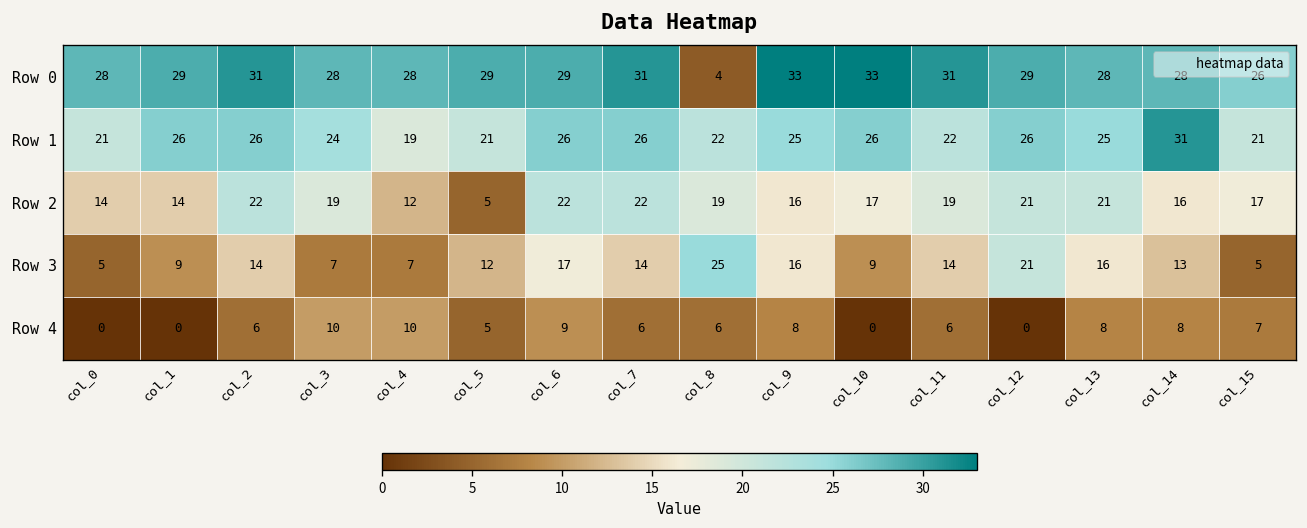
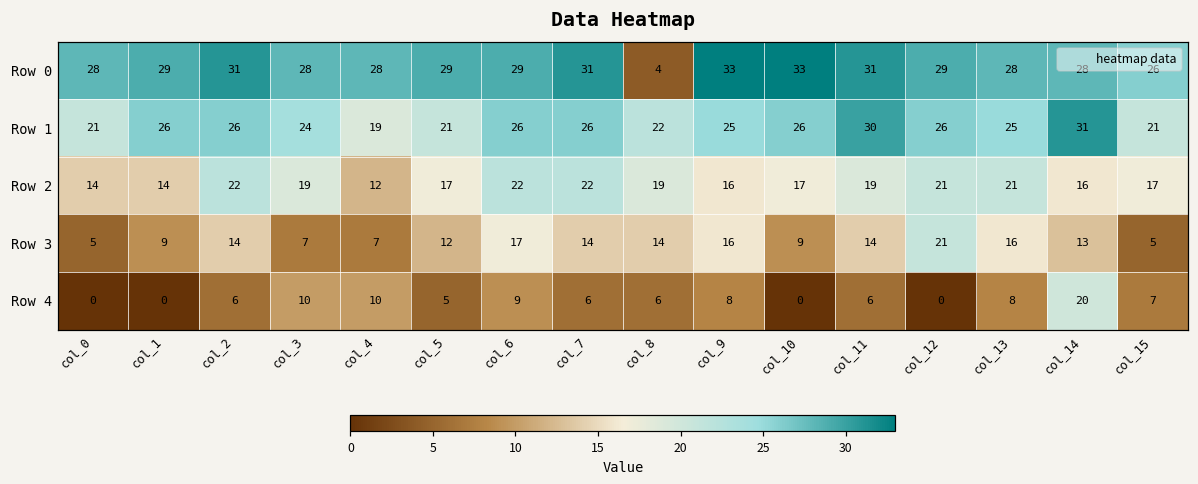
  {
    "Row 0": {
      "col_0": 28,
      "col_1": 29,
      "col_2": 31,
      "col_3": 28,
      "col_4": 28,
      "col_5": 29,
      "col_6": 29,
      "col_7": 31,
      "col_8": 4,
      "col_9": 33,
      "col_10": 33,
      "col_11": 31,
      "col_12": 29,
      "col_13": 28
    },
    "Row 1": {
      "col_0": 21,
      "col_1": 26,
      "col_2": 26,
      "col_3": 24,
      "col_4": 19,
      "col_5": 21,
      "col_6": 26,
      "col_7": 26,
      "col_8": 22,
      "col_9": 25,
      "col_10": 26,
-     "col_11": 22,
+     "col_11": 30,
      "col_12": 26,
      "col_13": 25,
      "col_14": 31,
      "col_15": 21
    },
    "Row 2": {
      "col_0": 14,
      "col_1": 14,
      "col_2": 22,
      "col_3": 19,
      "col_4": 12,
-     "col_5": 5,
+     "col_5": 17,
      "col_6": 22,
      "col_7": 22,
      "col_8": 19,
      "col_9": 16,
      "col_10": 17,
      "col_11": 19,
      "col_12": 21,
      "col_13": 21,
      "col_14": 16,
      "col_15": 17
    },
    "Row 3": {
      "col_0": 5,
      "col_1": 9,
      "col_2": 14,
      "col_3": 7,
      "col_4": 7,
      "col_5": 12,
      "col_6": 17,
      "col_7": 14,
-     "col_8": 25,
+     "col_8": 14,
      "col_9": 16,
      "col_10": 9,
      "col_11": 14,
      "col_12": 21,
      "col_13": 16,
      "col_14": 13,
      "col_15": 5
    },
    "Row 4": {
      "col_0": 0,
      "col_1": 0,
      "col_2": 6,
      "col_3": 10,
      "col_4": 10,
      "col_5": 5,
      "col_6": 9,
      "col_7": 6,
      "col_8": 6,
      "col_9": 8,
      "col_10": 0,
      "col_11": 6,
      "col_12": 0,
      "col_13": 8,
-     "col_14": 8,
+     "col_14": 20,
      "col_15": 7
    }
  }
